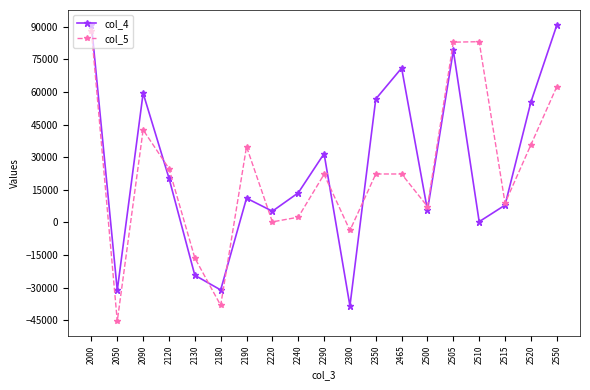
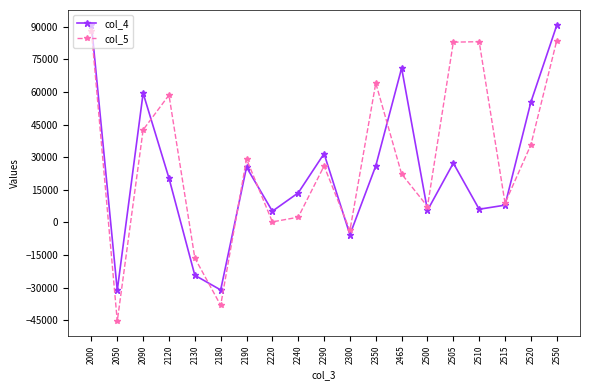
  {
    "col_4": {
      "2050": -31000,
      "2090": 59000,
      "2120": 20000,
      "2130": -24000,
      "2180": -31000,
-     "2190": 11000,
+     "2190": 25000,
      "2220": 5000,
      "2240": 14000,
      "2290": 32000,
-     "2300": -38000,
-     "2350": 57000,
+     "2300": -6000,
+     "2350": 26000,
      "2465": 71000,
      "2500": 6000,
-     "2505": 79000,
-     "2510": 0,
+     "2505": 27000,
+     "2510": 6000,
      "2520": 55000,
      "2550": 91000
    },
    "col_5": {
      "2050": -45000,
      "2090": 43000,
-     "2120": 25000,
+     "2120": 59000,
      "2130": -16000,
      "2180": -38000,
-     "2190": 35000,
+     "2190": 29000,
      "2220": 0,
      "2240": 2000,
-     "2290": 22000,
+     "2290": 26000,
      "2300": -4000,
-     "2350": 22000,
+     "2350": 64000,
      "2465": 22000,
      "2500": 7000,
      "2505": 83000,
      "2510": 83000,
      "2520": 36000,
-     "2550": 62000
+     "2550": 84000
    }
  }
